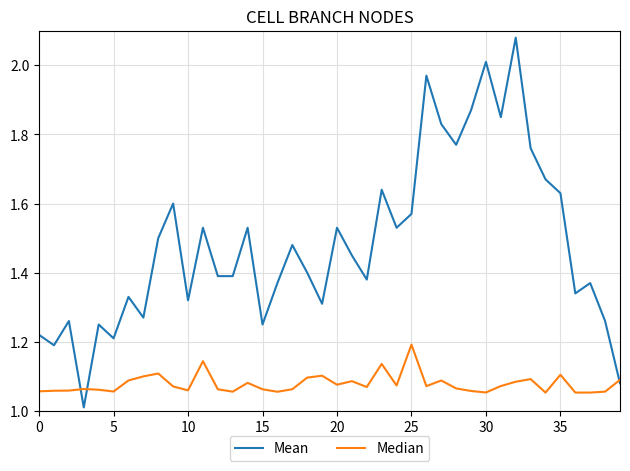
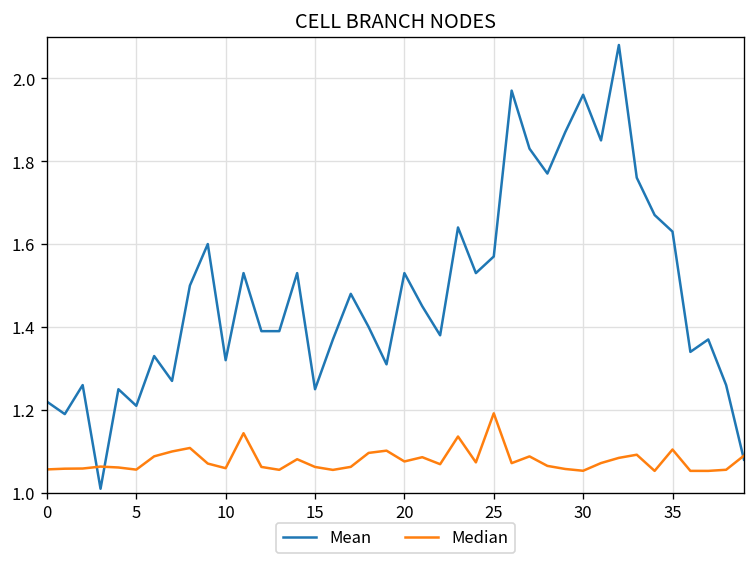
  {
    "Mean": {
      "0": 1.22,
      "5": 1.21,
      "10": 1.32,
      "15": 1.25,
      "20": 1.53,
      "25": 1.57,
-     "30": 2.01,
+     "30": 1.96,
      "35": 1.63
    },
    "Median": {
      "0": 1.06,
      "5": 1.06,
      "10": 1.06,
      "15": 1.06,
      "20": 1.08,
      "25": 1.19,
      "30": 1.05,
      "35": 1.10
    }
  }
